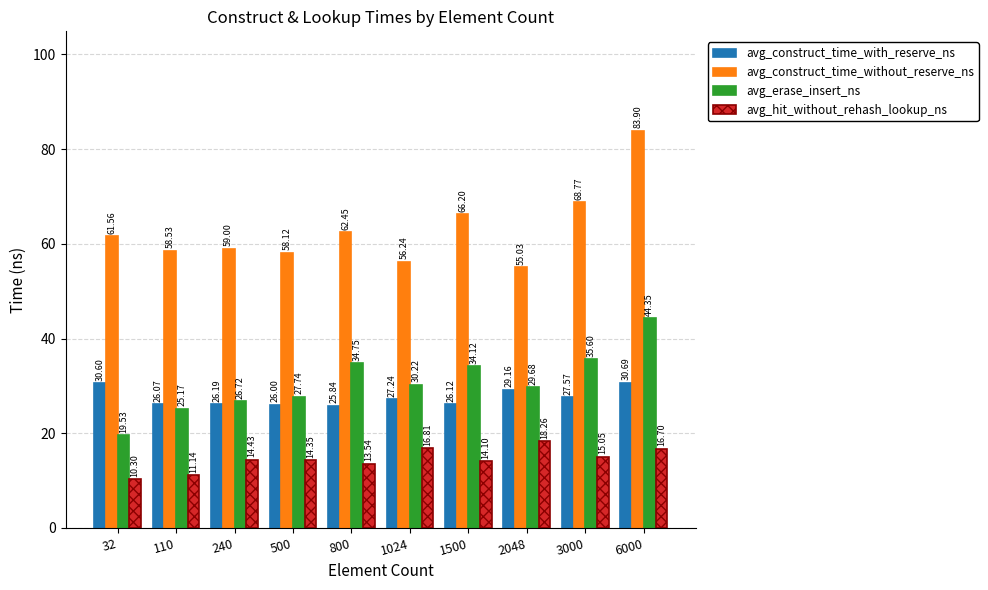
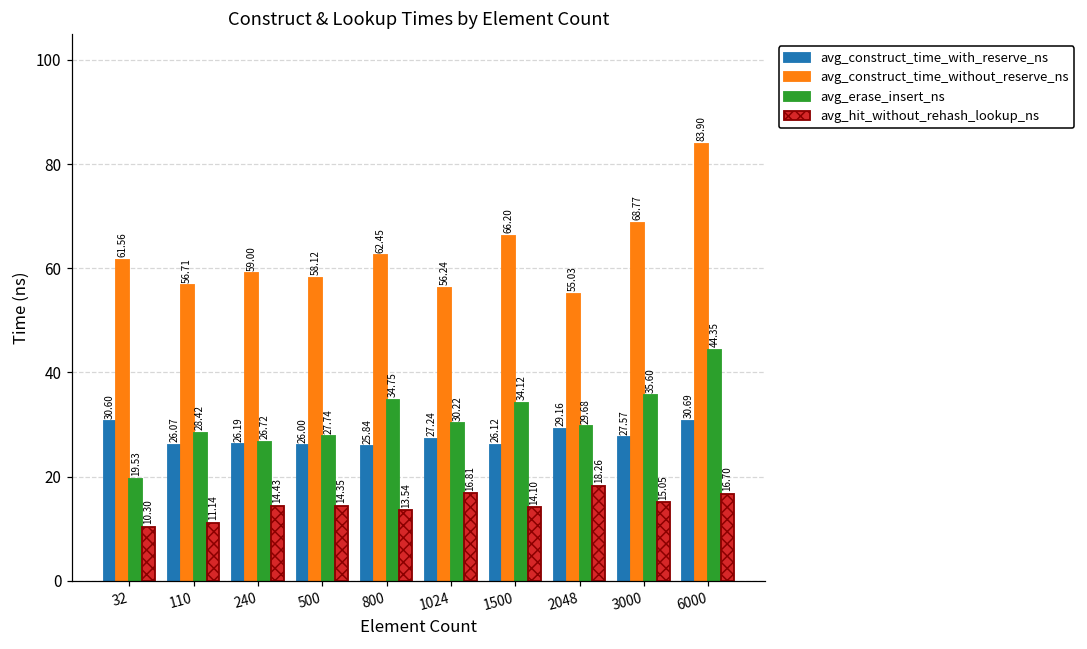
  {
    "avg_construct_time_with_reserve_ns": {
      "32": 30.60,
      "110": 26.07,
      "240": 26.19,
      "500": 26.00,
      "800": 25.84,
      "1024": 27.24,
      "1500": 26.12,
      "2048": 29.16,
      "3000": 27.57,
      "6000": 30.69
    },
    "avg_construct_time_without_reserve_ns": {
      "32": 61.56,
-     "110": 58.53,
+     "110": 56.71,
      "240": 59.00,
      "500": 58.12,
      "800": 62.45,
      "1024": 56.24,
      "1500": 66.20,
      "2048": 55.03,
      "3000": 68.77,
      "6000": 83.90
    },
    "avg_erase_insert_ns": {
      "32": 19.53,
-     "110": 25.17,
+     "110": 28.42,
      "240": 26.72,
      "500": 27.74,
      "800": 34.75,
      "1024": 30.22,
      "1500": 34.12,
      "2048": 29.68,
      "3000": 35.60,
      "6000": 44.35
    },
    "avg_hit_without_rehash_lookup_ns": {
      "32": 10.30,
      "110": 11.14,
      "240": 14.43,
      "500": 14.35,
      "800": 13.54,
      "1024": 16.81,
      "1500": 14.10,
      "2048": 18.26,
      "3000": 15.05,
      "6000": 16.70
    }
  }
